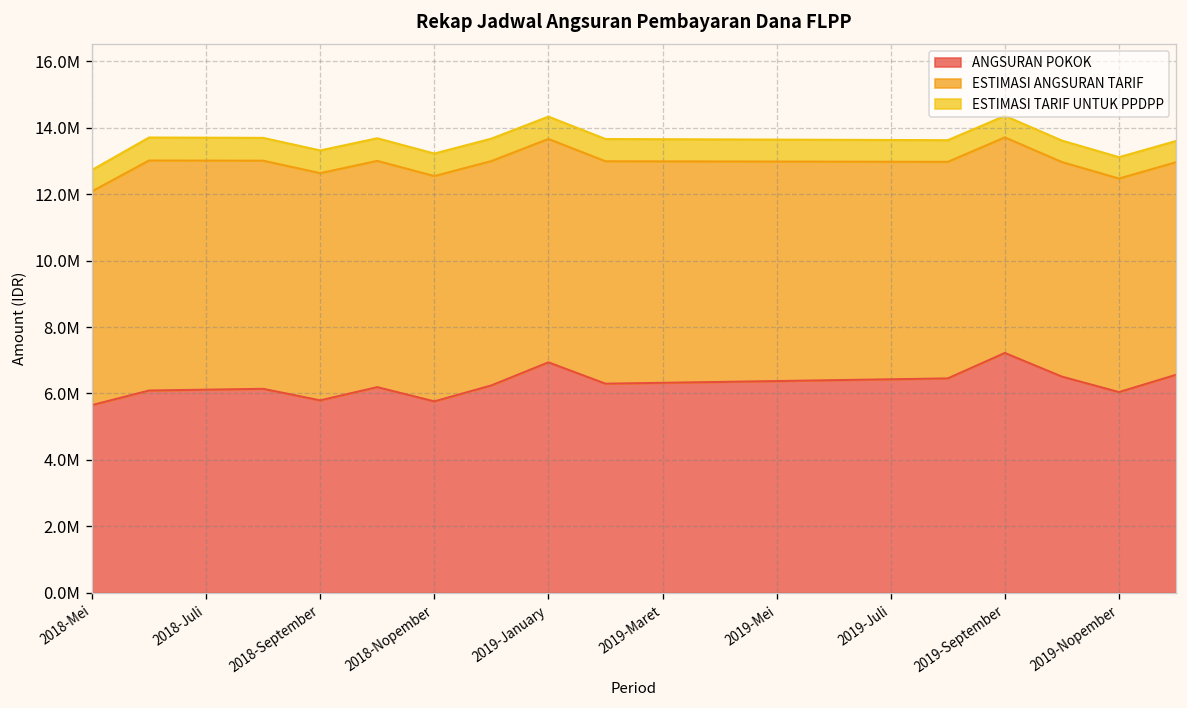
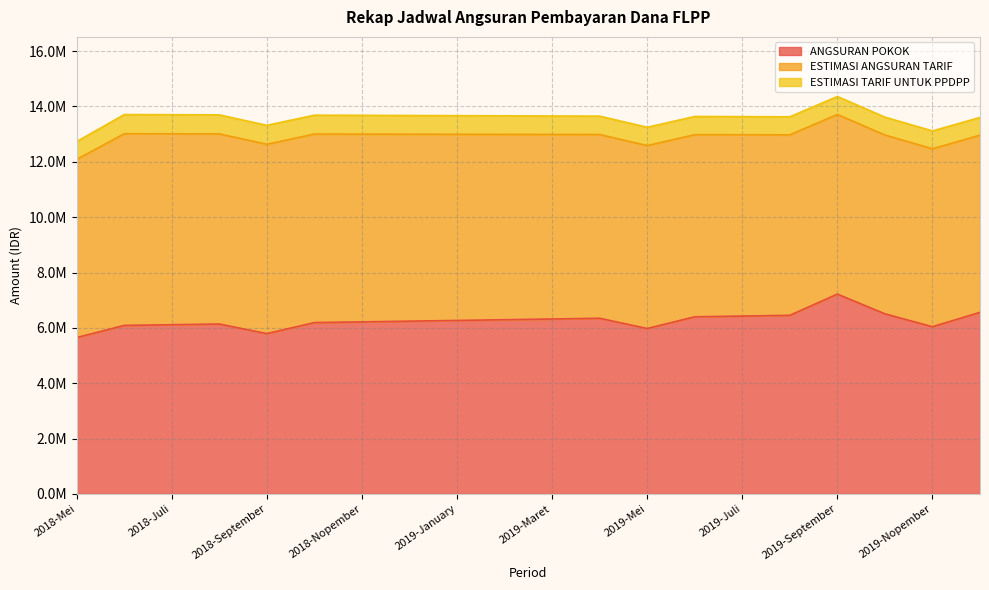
  {
    "ANGSURAN POKOK": {
      "2018-Mei": 5600000,
      "2018-Juli": 6100000,
      "2018-September": 5800000,
-     "2018-Nopember": 5800000,
-     "2019-January": 6900000,
+     "2018-Nopember": 6200000,
+     "2019-January": 6300000,
      "2019-Maret": 6300000,
-     "2019-Mei": 6400000,
+     "2019-Mei": 6000000,
      "2019-Juli": 6400000,
      "2019-September": 7200000,
      "2019-Nopember": 6000000
    }
  }
